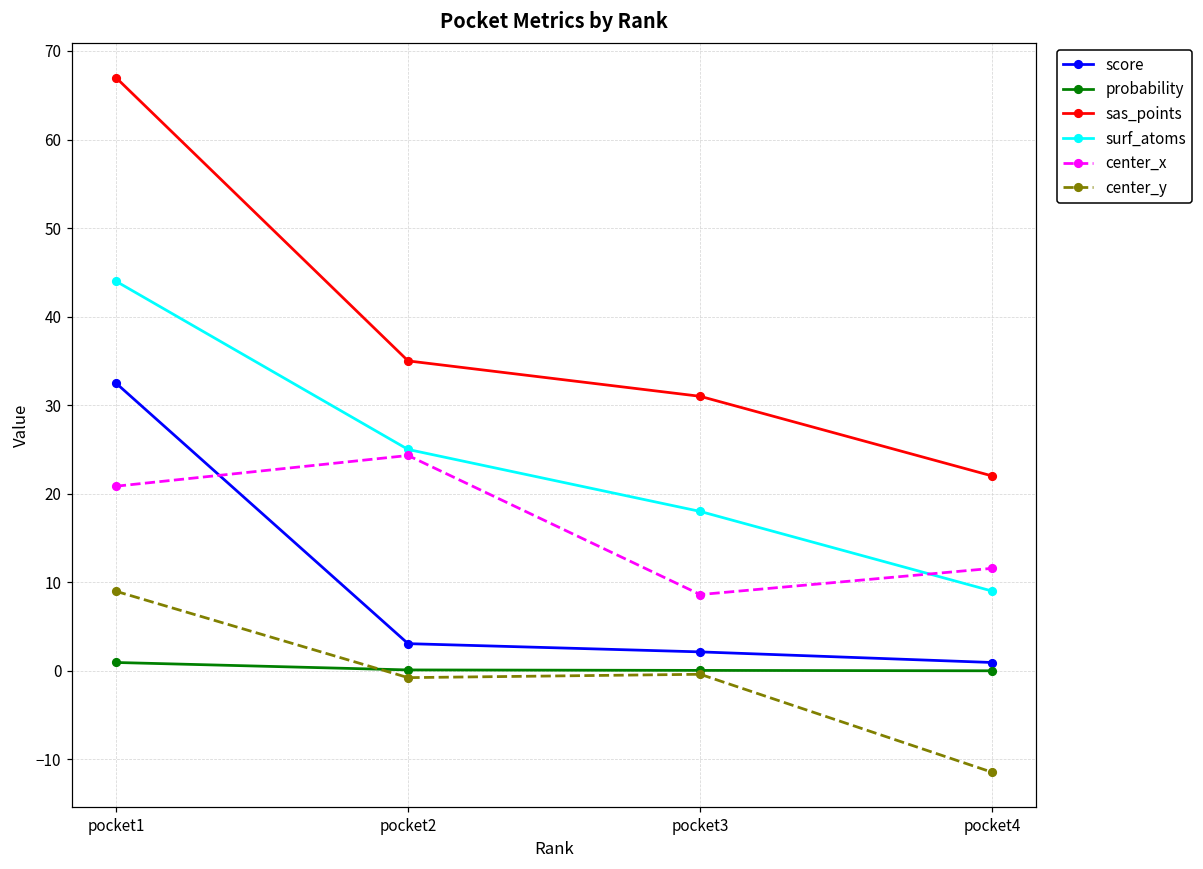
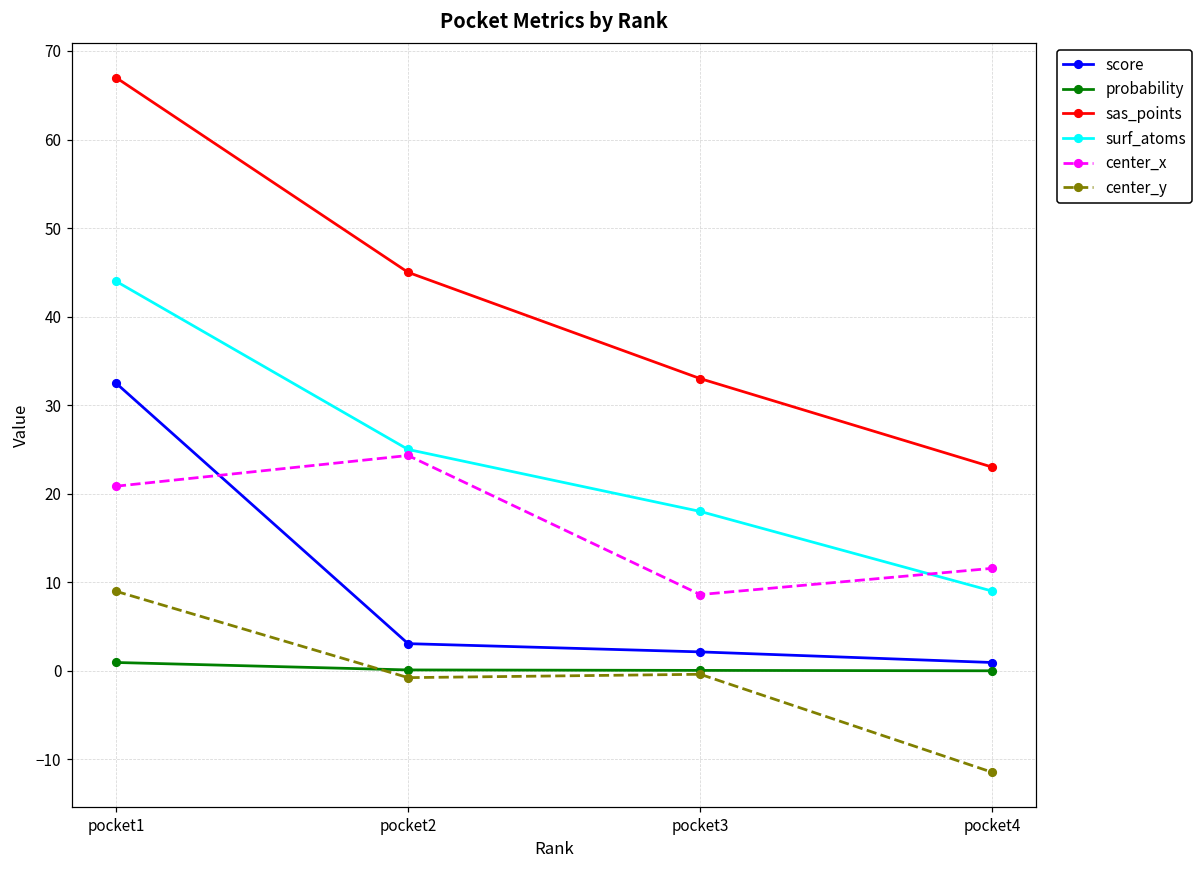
  {
    "score": {
      "pocket1": 33,
      "pocket2": 3,
      "pocket3": 2,
      "pocket4": 1
    },
    "probability": {
      "pocket1": 1,
      "pocket2": 0,
      "pocket3": 0,
      "pocket4": 0
    },
    "sas_points": {
      "pocket1": 67,
-     "pocket2": 35,
-     "pocket3": 31,
-     "pocket4": 22
+     "pocket2": 45,
+     "pocket3": 33,
+     "pocket4": 23
    },
    "surf_atoms": {
      "pocket1": 44,
      "pocket2": 25,
      "pocket3": 18,
      "pocket4": 9
    },
    "center_x": {
      "pocket1": 21,
      "pocket2": 24,
      "pocket3": 9,
      "pocket4": 12
    },
    "center_y": {
      "pocket1": 9,
      "pocket2": -1,
      "pocket3": 0,
      "pocket4": -11
    }
  }
